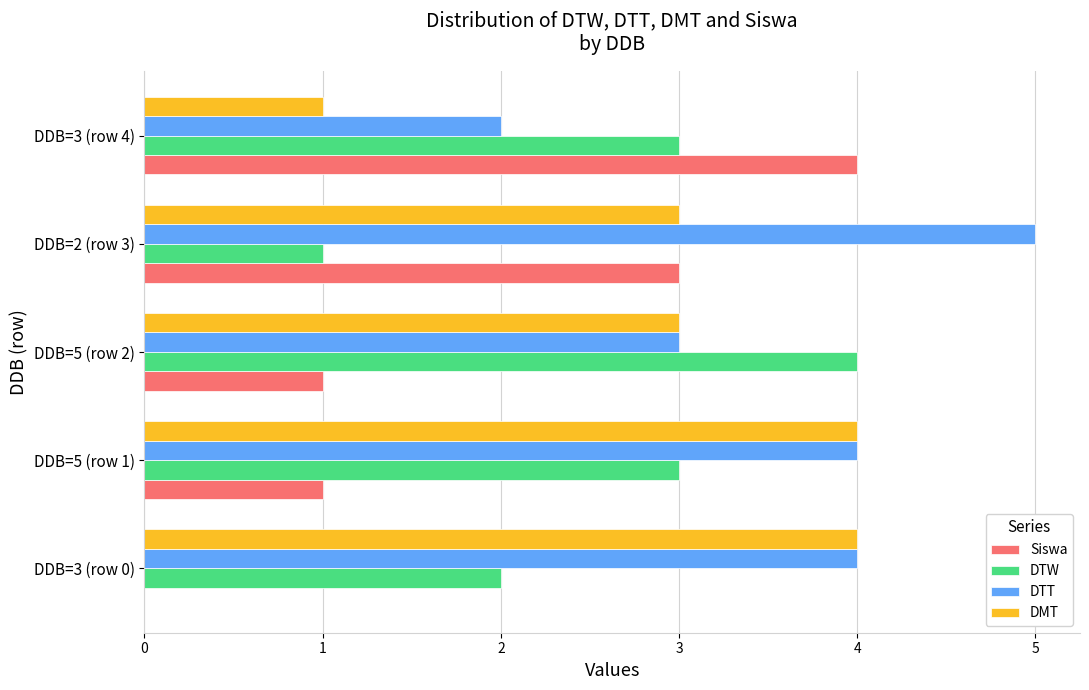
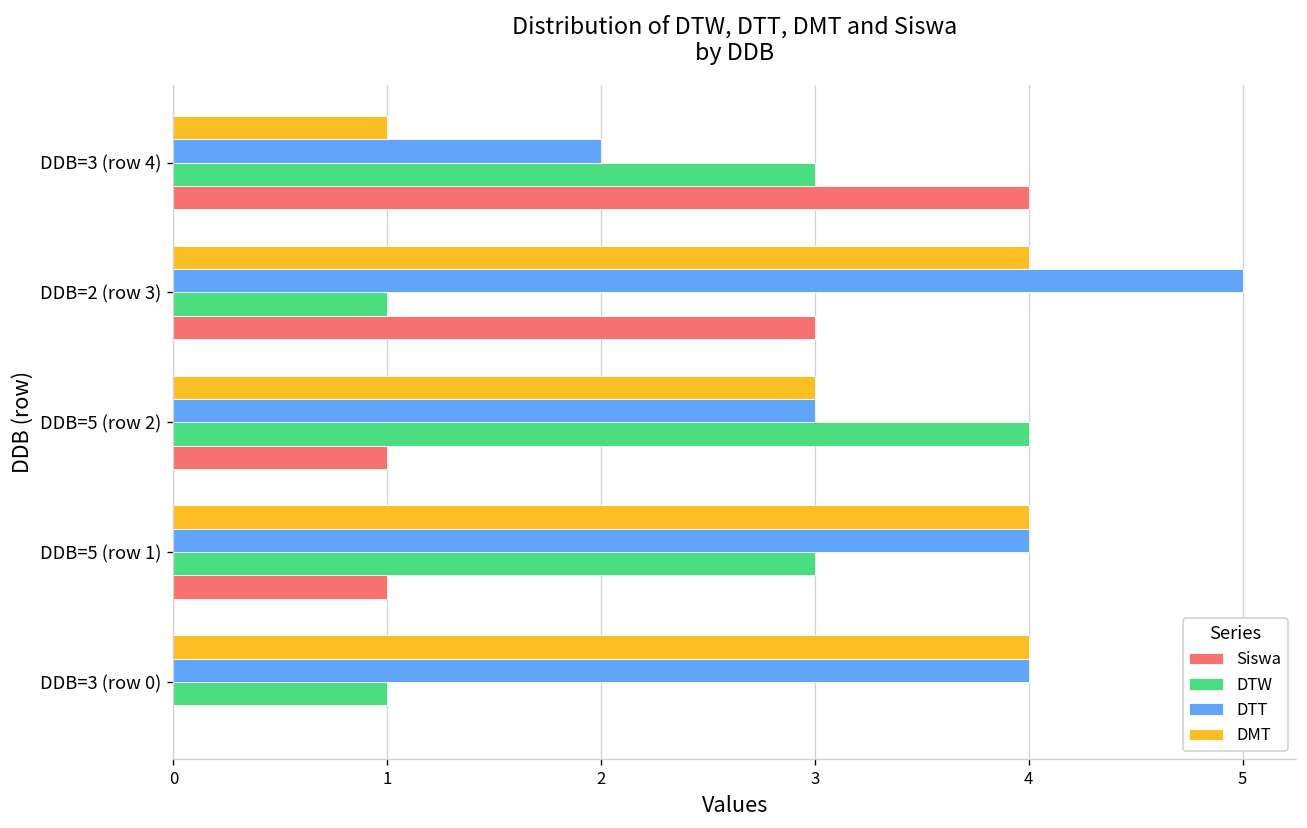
  {
    "Siswa": {
      "DDB=3 (row 4)": 4,
      "DDB=2 (row 3)": 3,
      "DDB=5 (row 2)": 1,
      "DDB=5 (row 1)": 1,
      "DDB=3 (row 0)": 0
    },
    "DTW": {
      "DDB=3 (row 4)": 3,
      "DDB=2 (row 3)": 1,
      "DDB=5 (row 2)": 4,
      "DDB=5 (row 1)": 3,
-     "DDB=3 (row 0)": 2
+     "DDB=3 (row 0)": 1
    },
    "DTT": {
      "DDB=3 (row 4)": 2,
      "DDB=2 (row 3)": 5,
      "DDB=5 (row 2)": 3,
      "DDB=5 (row 1)": 4,
      "DDB=3 (row 0)": 4
    },
    "DMT": {
      "DDB=3 (row 4)": 1,
-     "DDB=2 (row 3)": 3,
+     "DDB=2 (row 3)": 4,
      "DDB=5 (row 2)": 3,
      "DDB=5 (row 1)": 4,
      "DDB=3 (row 0)": 4
    }
  }
